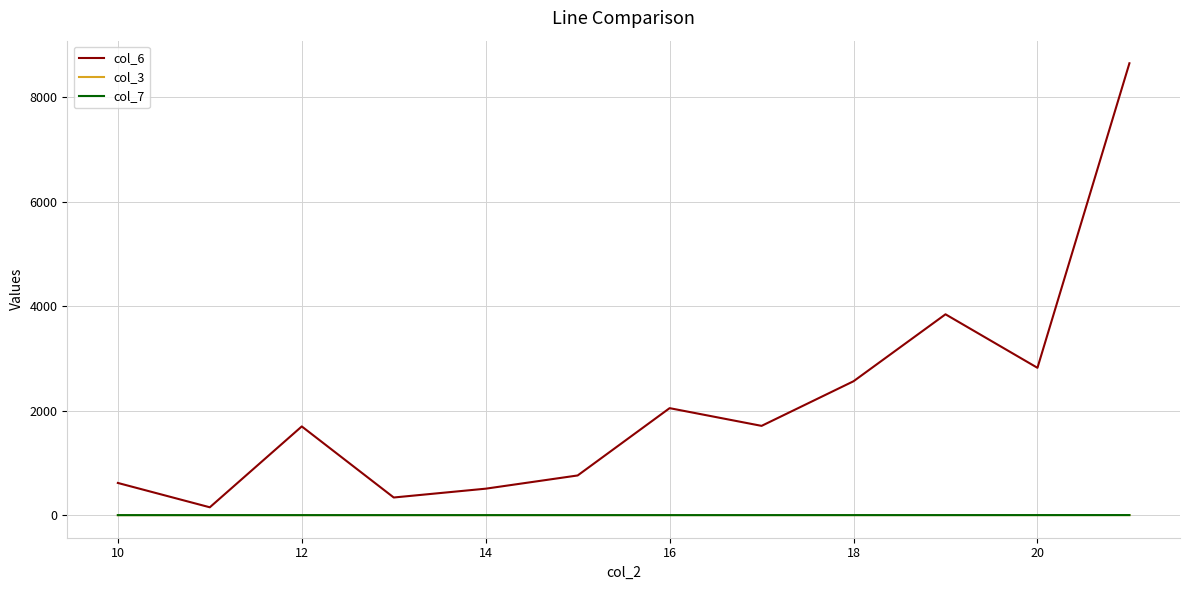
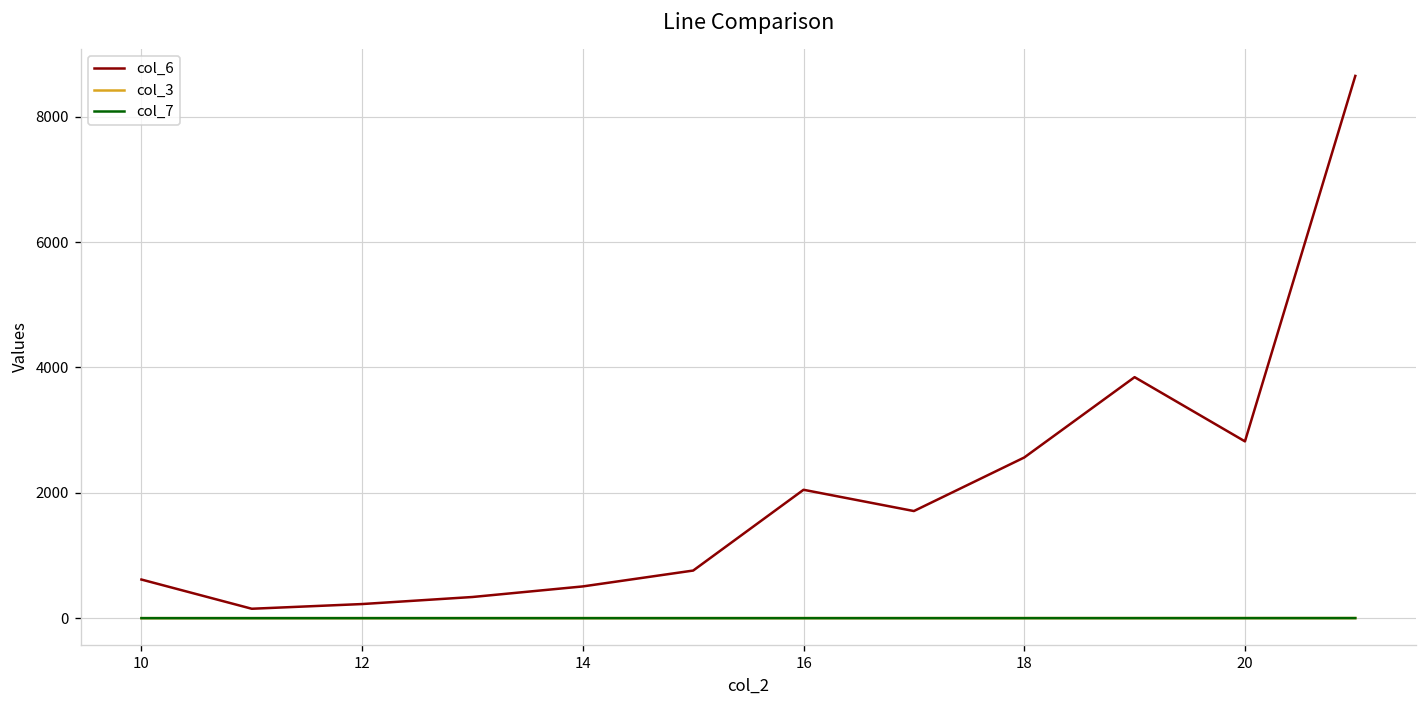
  {
    "col_6": {
      "10": 600,
-     "12": 1700,
+     "12": 200,
      "14": 500,
      "16": 2000,
      "18": 2600,
      "20": 2800
    },
    "col_7": {
      "10": 0,
      "12": 0,
      "14": 0,
      "16": 0,
      "18": 0,
      "20": 0
    }
  }
